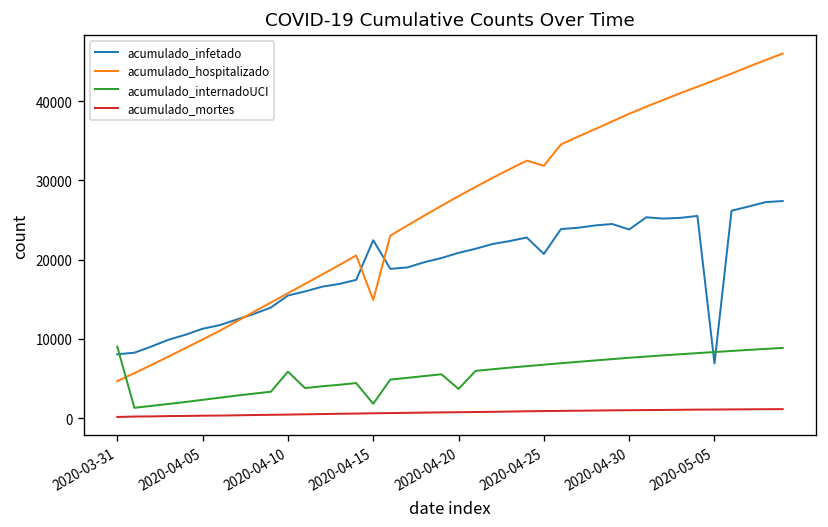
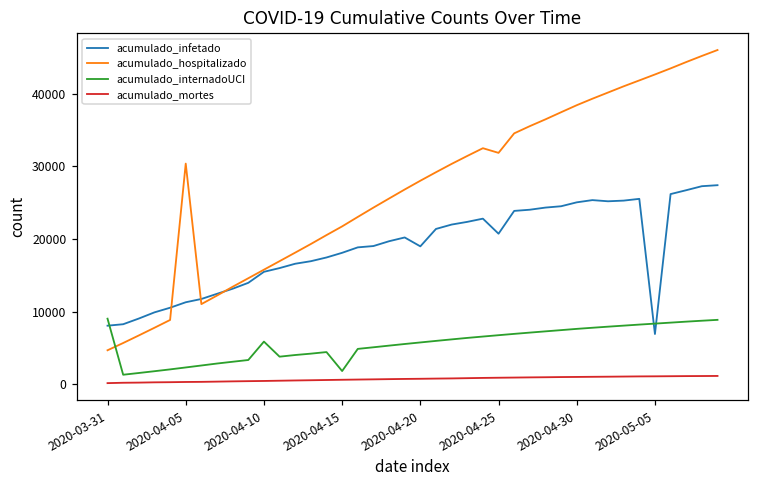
  {
    "acumulado_infetado": {
      "2020-03-31": 8000,
      "2020-04-05": 11000,
-     "2020-04-15": 22000,
-     "2020-04-20": 21000,
+     "2020-04-15": 18000,
+     "2020-04-20": 19000,
      "2020-04-25": 21000,
-     "2020-04-30": 24000,
+     "2020-04-30": 25000,
      "2020-05-05": 7000
    },
    "acumulado_hospitalizado": {
      "2020-03-31": 5000,
-     "2020-04-05": 10000,
-     "2020-04-15": 15000,
+     "2020-04-05": 30000,
+     "2020-04-15": 22000,
      "2020-04-20": 28000,
      "2020-04-25": 32000,
      "2020-04-30": 38000,
      "2020-05-05": 43000
    },
    "acumulado_internadoUCI": {
      "2020-03-31": 9000,
      "2020-04-05": 2000,
      "2020-04-10": 6000,
      "2020-04-15": 2000,
-     "2020-04-20": 4000,
+     "2020-04-20": 6000,
      "2020-04-25": 7000,
      "2020-04-30": 8000,
      "2020-05-05": 8000
    },
    "acumulado_mortes": {
      "2020-03-31": 0,
      "2020-04-05": 0,
      "2020-04-10": 0,
      "2020-04-15": 1000,
      "2020-04-20": 1000,
      "2020-04-25": 1000,
      "2020-04-30": 1000,
      "2020-05-05": 1000
    }
  }
